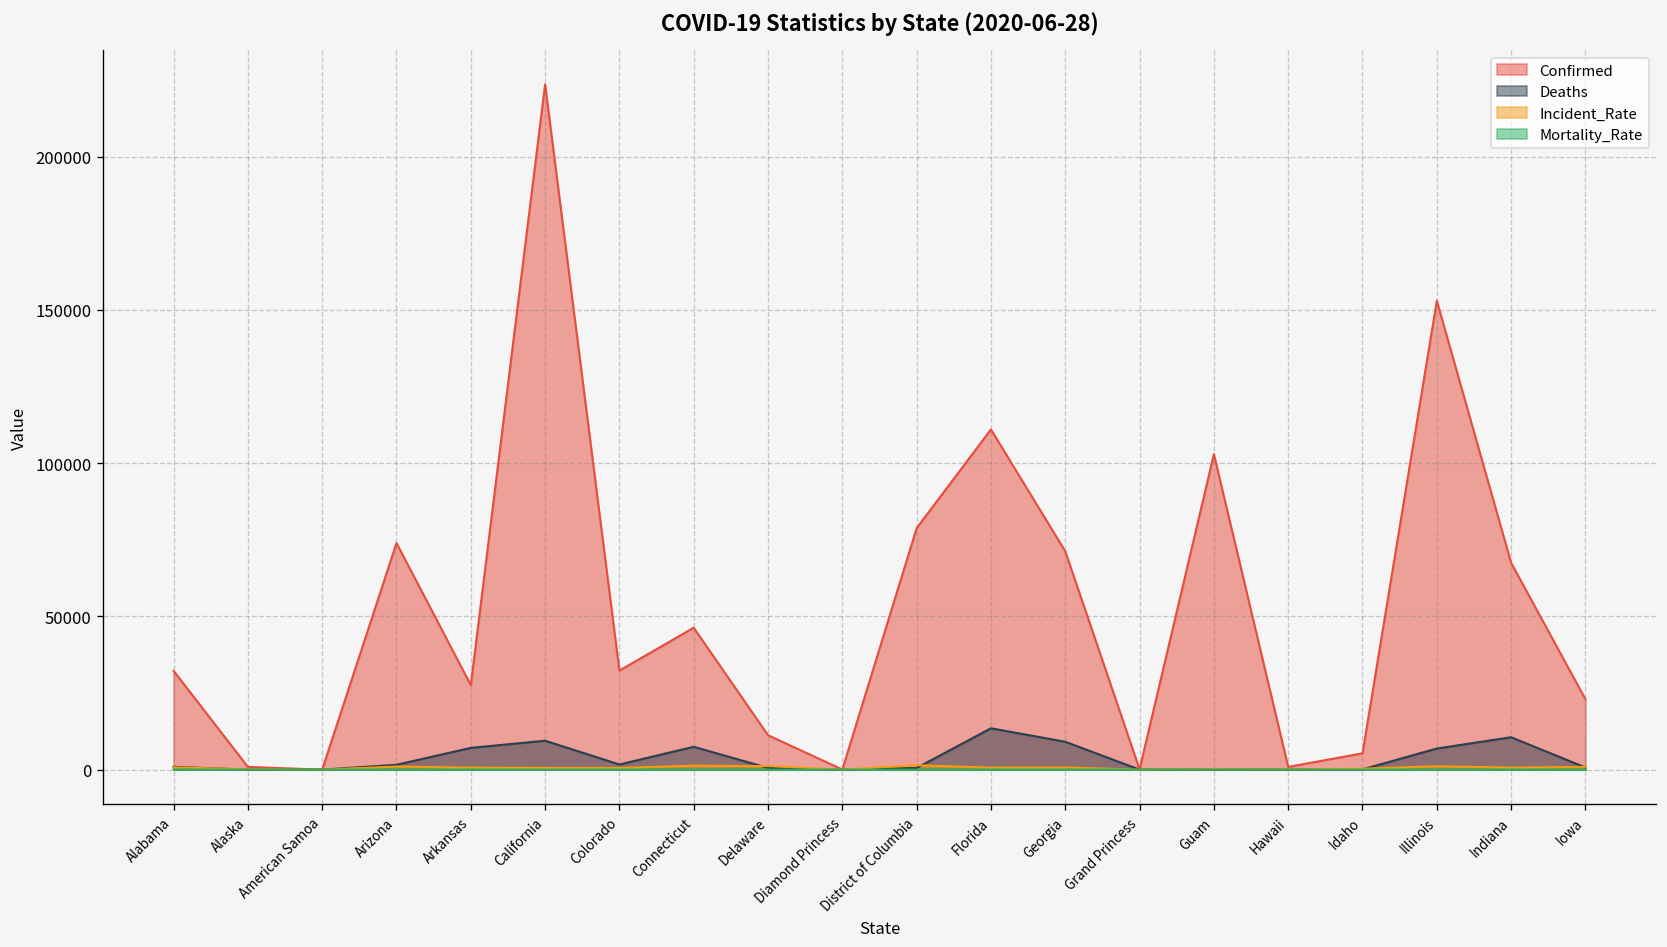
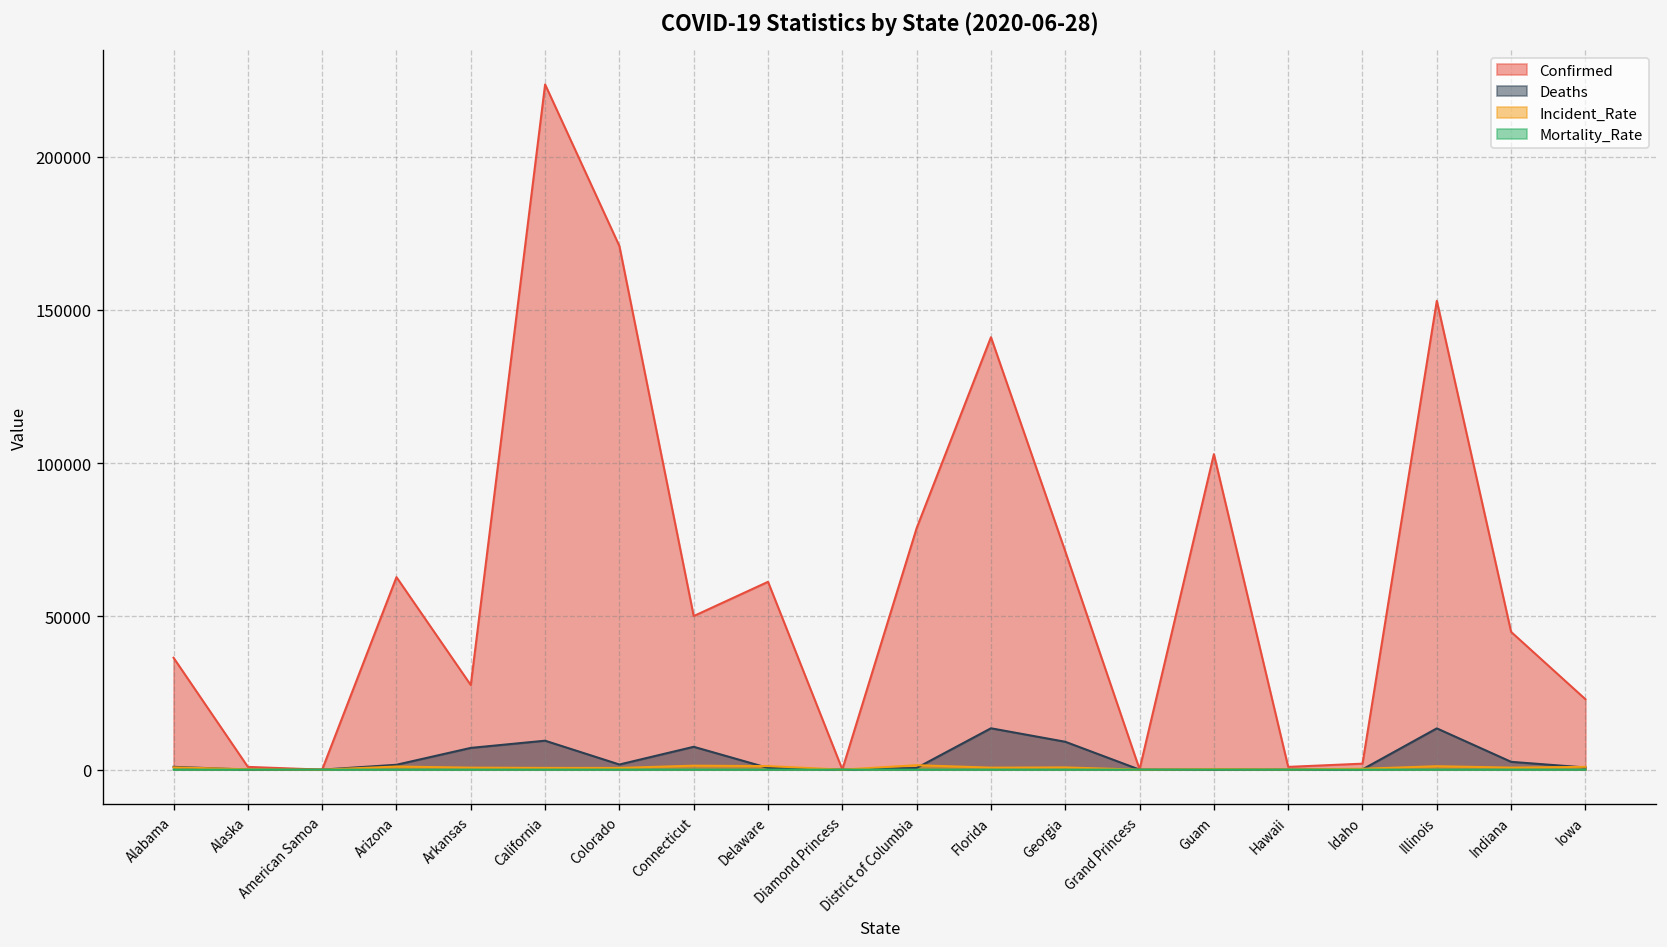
  {
    "Confirmed": {
-     "Alabama": 32000,
-     "Arizona": 74000,
+     "Alabama": 37000,
+     "Arizona": 63000,
      "Arkansas": 28000,
      "California": 224000,
-     "Colorado": 32000,
-     "Connecticut": 46000,
-     "Delaware": 11000,
+     "Colorado": 171000,
+     "Connecticut": 50000,
+     "Delaware": 61000,
      "District of Columbia": 79000,
-     "Florida": 111000,
+     "Florida": 141000,
      "Georgia": 71000,
      "Guam": 103000,
-     "Idaho": 5000,
+     "Idaho": 2000,
      "Illinois": 153000,
-     "Indiana": 67000,
+     "Indiana": 45000,
      "Iowa": 23000
    },
    "Deaths": {
      "Arkansas": 7000,
      "California": 9000,
      "Colorado": 2000,
      "Connecticut": 7000,
      "Florida": 13000,
      "Georgia": 9000,
-     "Illinois": 7000,
-     "Indiana": 11000
+     "Illinois": 13000,
+     "Indiana": 3000
    },
    "Incident_Rate": {
      "Connecticut": 1000,
      "Illinois": 1000
    },
    "Mortality_Rate": {
      "Arizona": 0,
      "Connecticut": 0,
      "Illinois": 0
    }
  }
